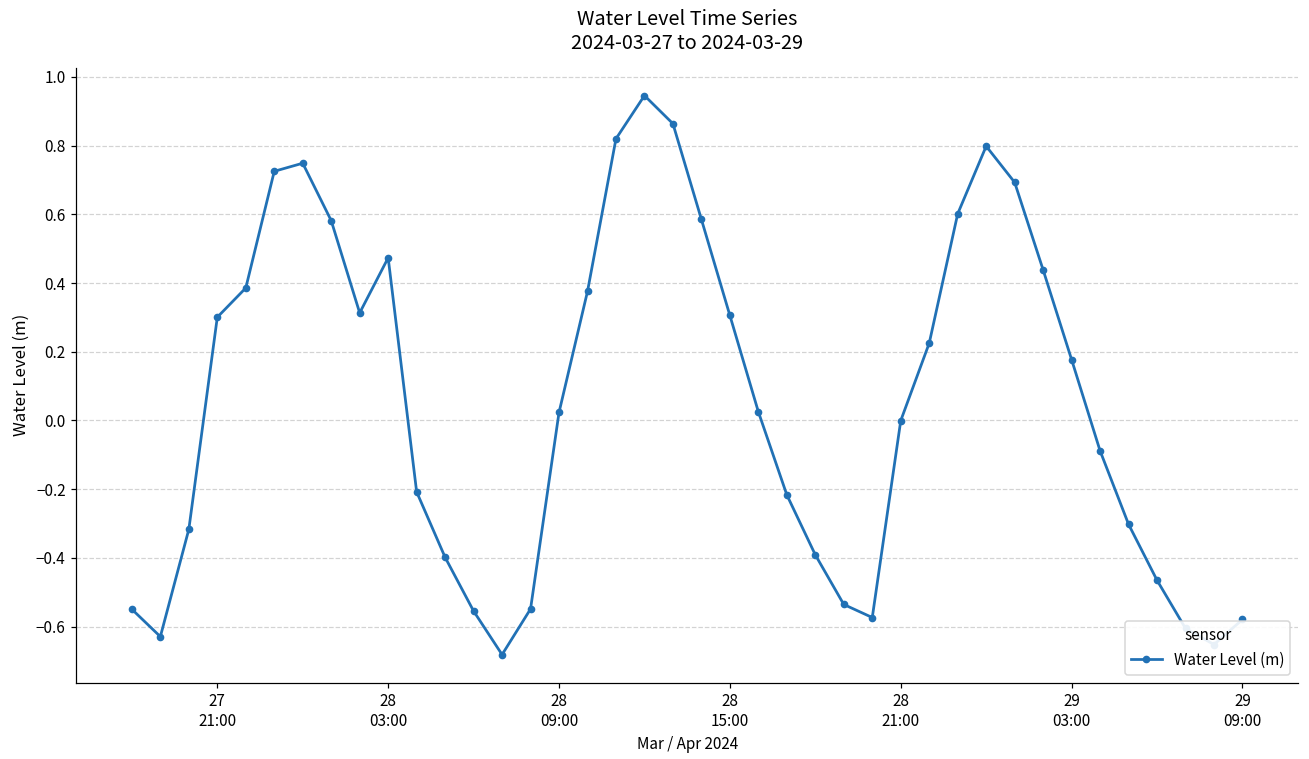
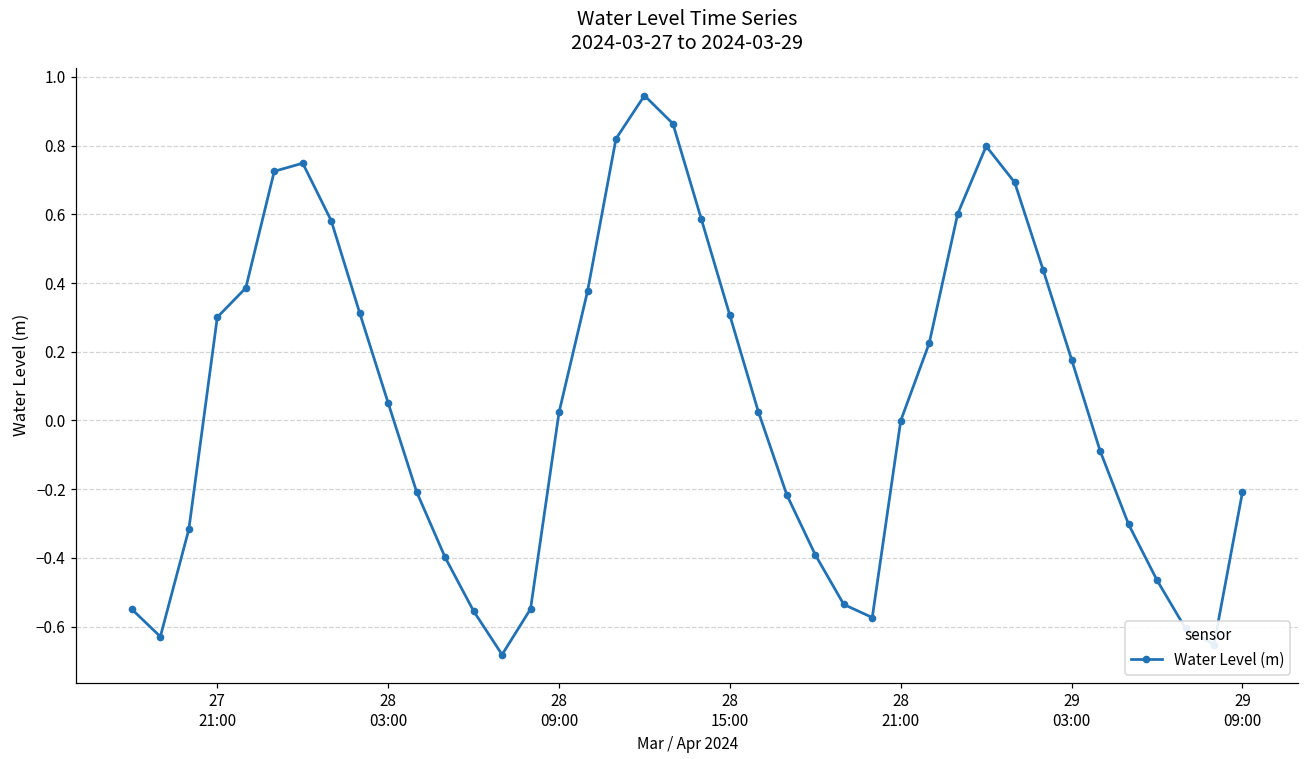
  {
    "27 21:00": 0.30,
-   "28 03:00": 0.47,
+   "28 03:00": 0.05,
    "28 09:00": 0.02,
    "28 15:00": 0.31,
    "28 21:00": 0.00,
    "29 03:00": 0.18,
-   "29 09:00": -0.58
+   "29 09:00": -0.21
  }
